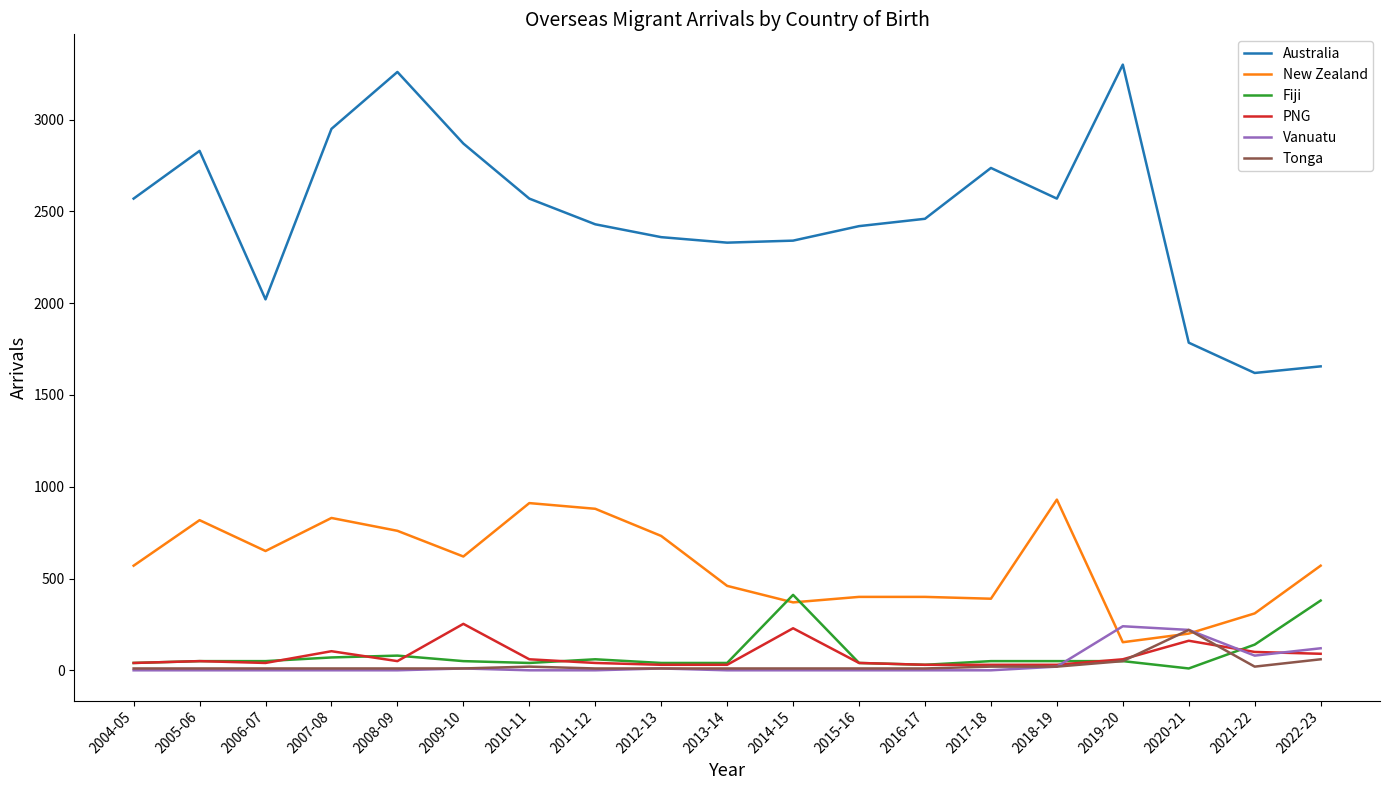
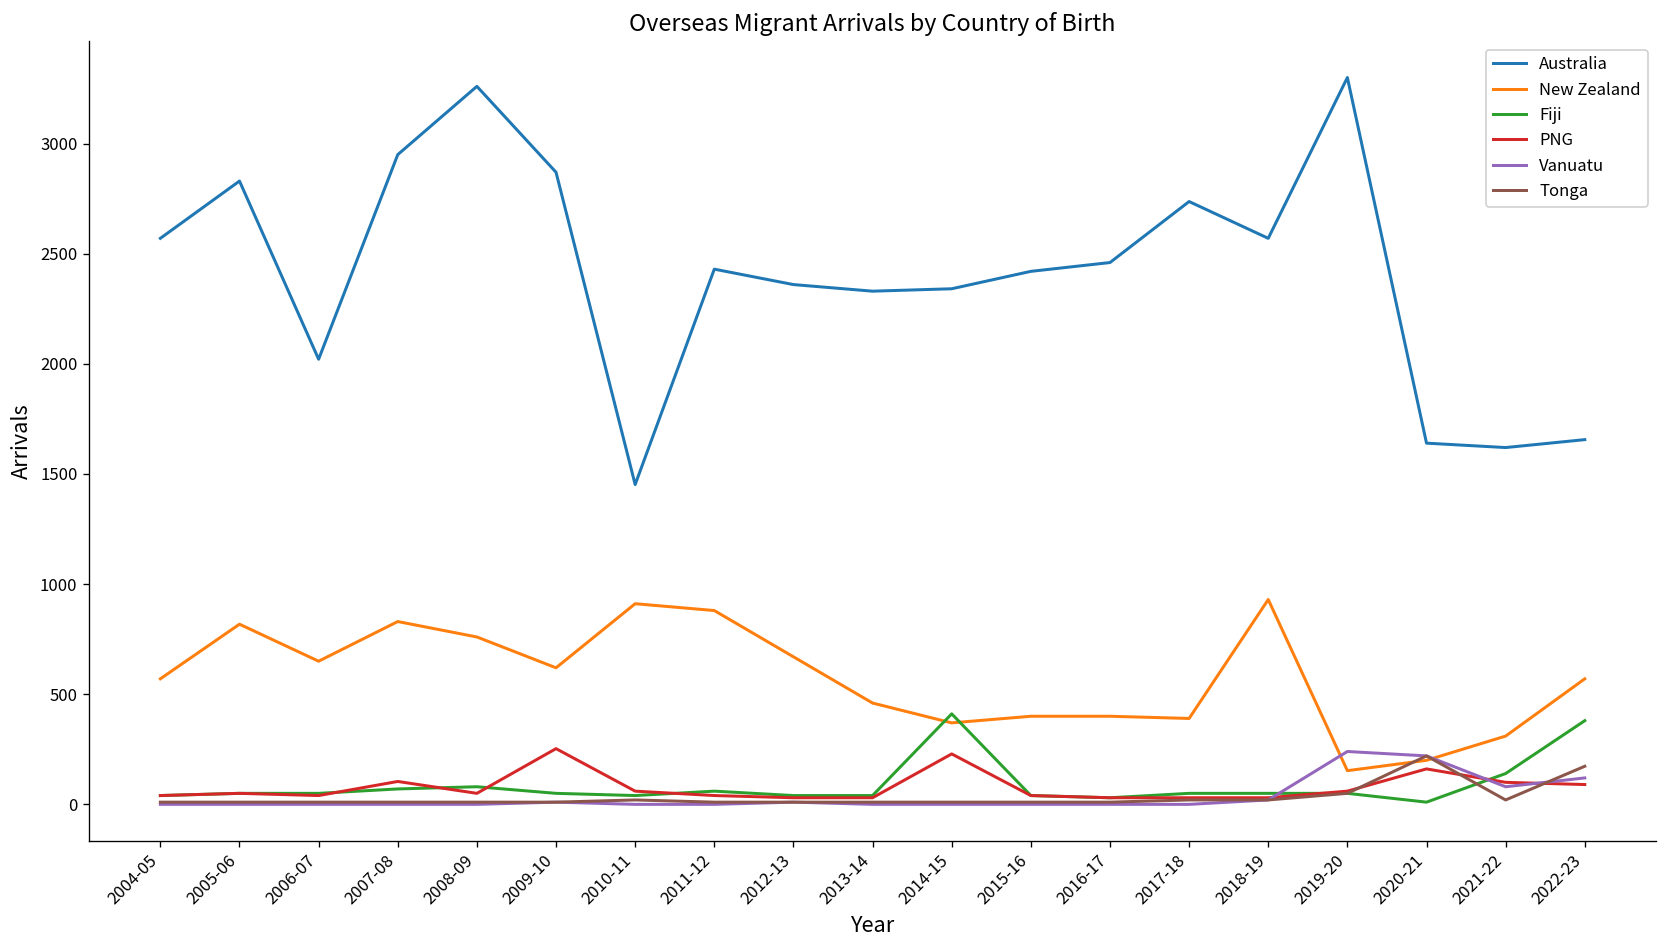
  {
    "Australia": {
      "2004-05": 2570,
      "2005-06": 2830,
      "2006-07": 2020,
      "2007-08": 2950,
      "2008-09": 3260,
      "2009-10": 2870,
-     "2010-11": 2570,
+     "2010-11": 1450,
      "2011-12": 2430,
      "2012-13": 2360,
      "2013-14": 2330,
      "2014-15": 2340,
      "2015-16": 2420,
      "2016-17": 2460,
      "2017-18": 2740,
      "2018-19": 2570,
      "2019-20": 3300,
-     "2020-21": 1790,
+     "2020-21": 1640,
      "2021-22": 1620,
      "2022-23": 1660
    },
    "New Zealand": {
      "2004-05": 570,
      "2005-06": 820,
      "2006-07": 650,
      "2007-08": 830,
      "2008-09": 760,
      "2009-10": 620,
      "2010-11": 910,
      "2011-12": 880,
-     "2012-13": 730,
+     "2012-13": 670,
      "2013-14": 460,
      "2014-15": 370,
      "2015-16": 400,
      "2016-17": 400,
      "2017-18": 390,
      "2018-19": 930,
      "2019-20": 150,
      "2020-21": 200,
      "2021-22": 310,
      "2022-23": 570
    },
    "Fiji": {
      "2007-08": 70,
      "2008-09": 80,
      "2009-10": 50,
      "2010-11": 40,
      "2011-12": 60,
      "2014-15": 410,
      "2017-18": 50,
      "2018-19": 50,
      "2020-21": 10,
      "2021-22": 140,
      "2022-23": 380
    },
    "PNG": {
      "2007-08": 100,
      "2008-09": 50,
      "2009-10": 250,
      "2010-11": 60,
      "2011-12": 40,
      "2014-15": 230,
      "2020-21": 160,
      "2021-22": 100,
      "2022-23": 90
    },
    "Vanuatu": {
      "2010-11": 0,
      "2017-18": 0,
      "2019-20": 240,
      "2021-22": 80,
      "2022-23": 120
    },
    "Tonga": {
      "2010-11": 20,
      "2021-22": 20,
-     "2022-23": 60
+     "2022-23": 170
    }
  }
